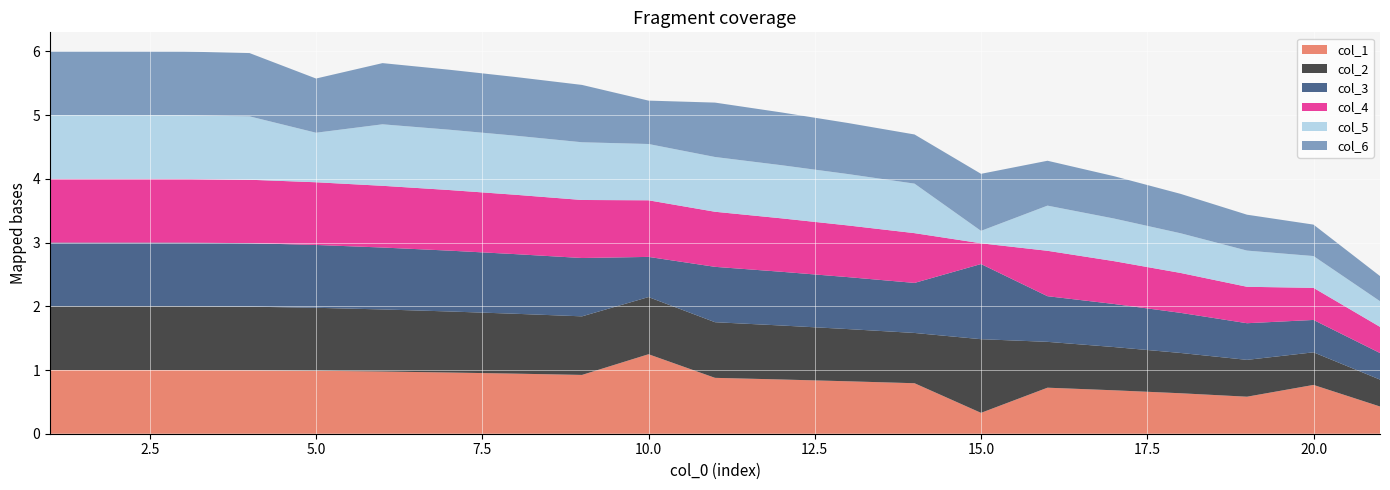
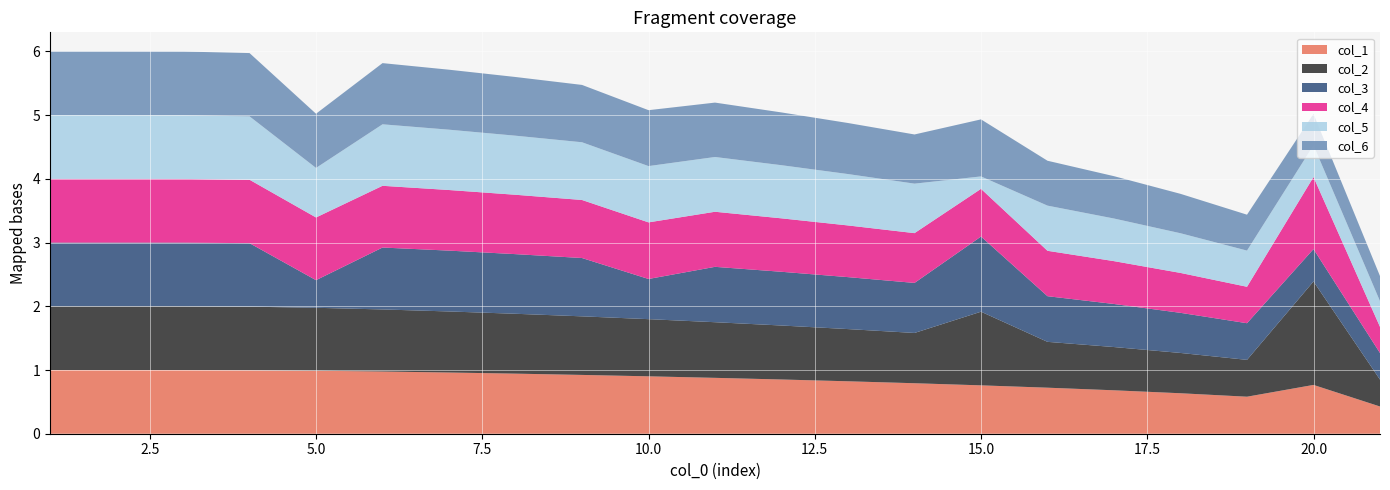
  {
    "col_1": {
      "5.0": 1.0,
-     "10.0": 1.2,
-     "15.0": 0.3,
+     "10.0": 0.9,
+     "15.0": 0.8,
      "20.0": 0.8
    },
    "col_2": {
      "5.0": 1.0,
      "10.0": 0.9,
      "15.0": 1.2,
-     "20.0": 0.5
+     "20.0": 1.6
    },
    "col_3": {
-     "5.0": 1.0,
+     "5.0": 0.4,
      "10.0": 0.6,
      "15.0": 1.2,
      "20.0": 0.5
    },
    "col_4": {
      "5.0": 1.0,
      "10.0": 0.9,
-     "15.0": 0.3,
-     "20.0": 0.5
+     "15.0": 0.7,
+     "20.0": 1.1
    },
    "col_5": {
      "5.0": 0.8,
      "10.0": 0.9,
      "15.0": 0.2
    },
    "col_6": {
      "5.0": 0.9,
-     "10.0": 0.7,
+     "10.0": 0.9,
      "15.0": 0.9
    }
  }
